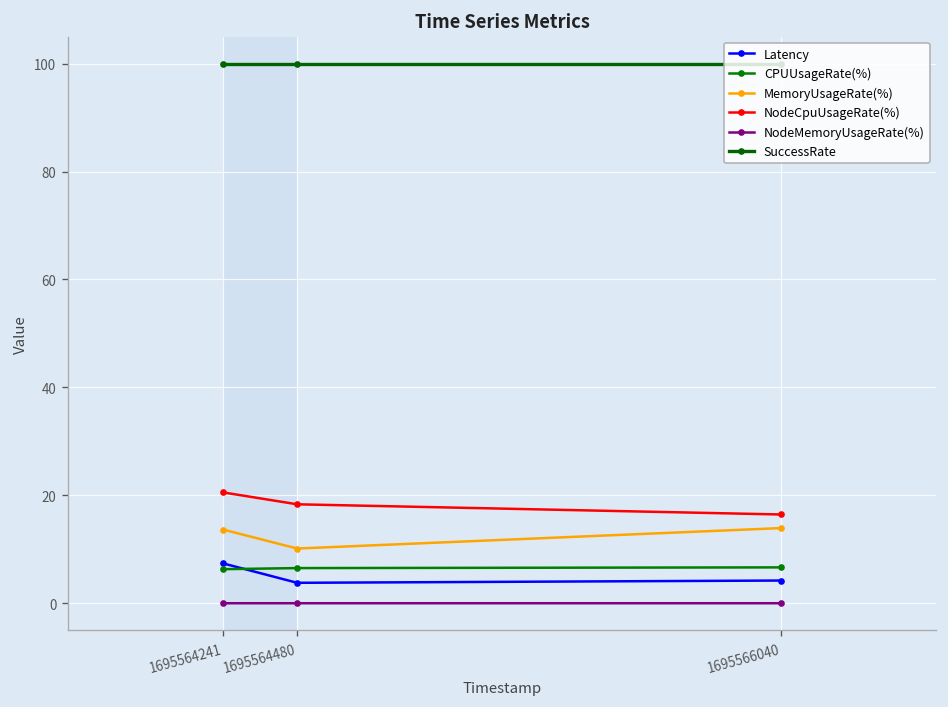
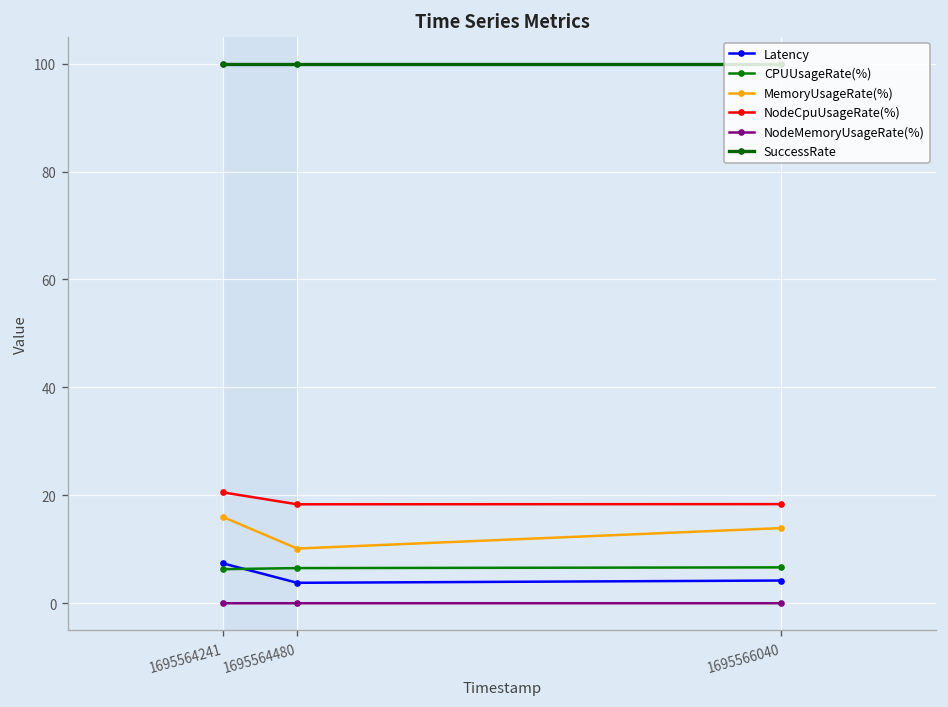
  {
    "Latency": {
      "1695564241": 7,
      "1695564480": 4,
      "1695566040": 4
    },
    "MemoryUsageRate(%)": {
-     "1695564241": 14,
+     "1695564241": 16,
      "1695564480": 10,
      "1695566040": 14
    },
    "NodeCpuUsageRate(%)": {
      "1695564241": 21,
      "1695564480": 18,
-     "1695566040": 16
+     "1695566040": 18
    },
    "NodeMemoryUsageRate(%)": {
      "1695564241": 0,
      "1695564480": 0,
      "1695566040": 0
    }
  }
